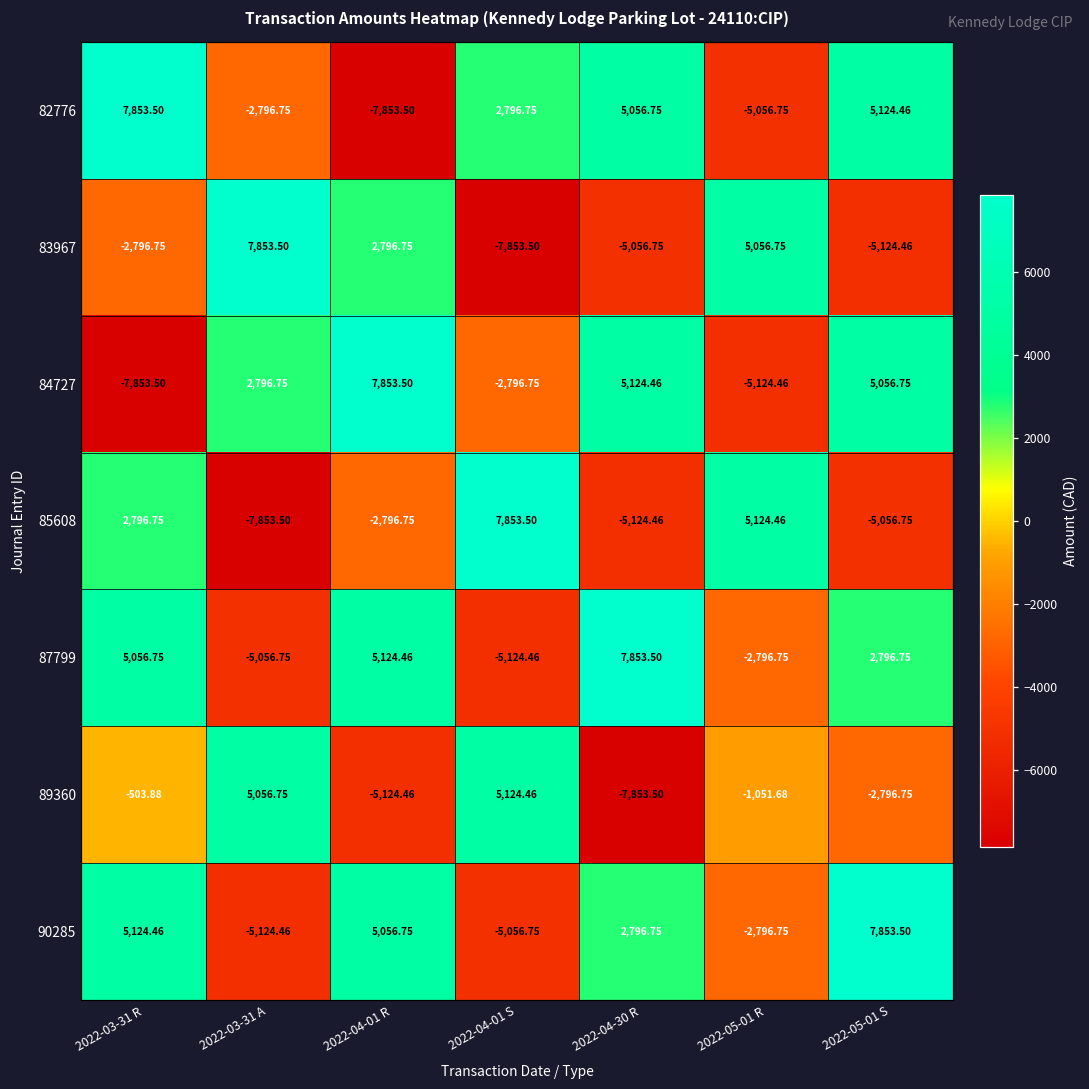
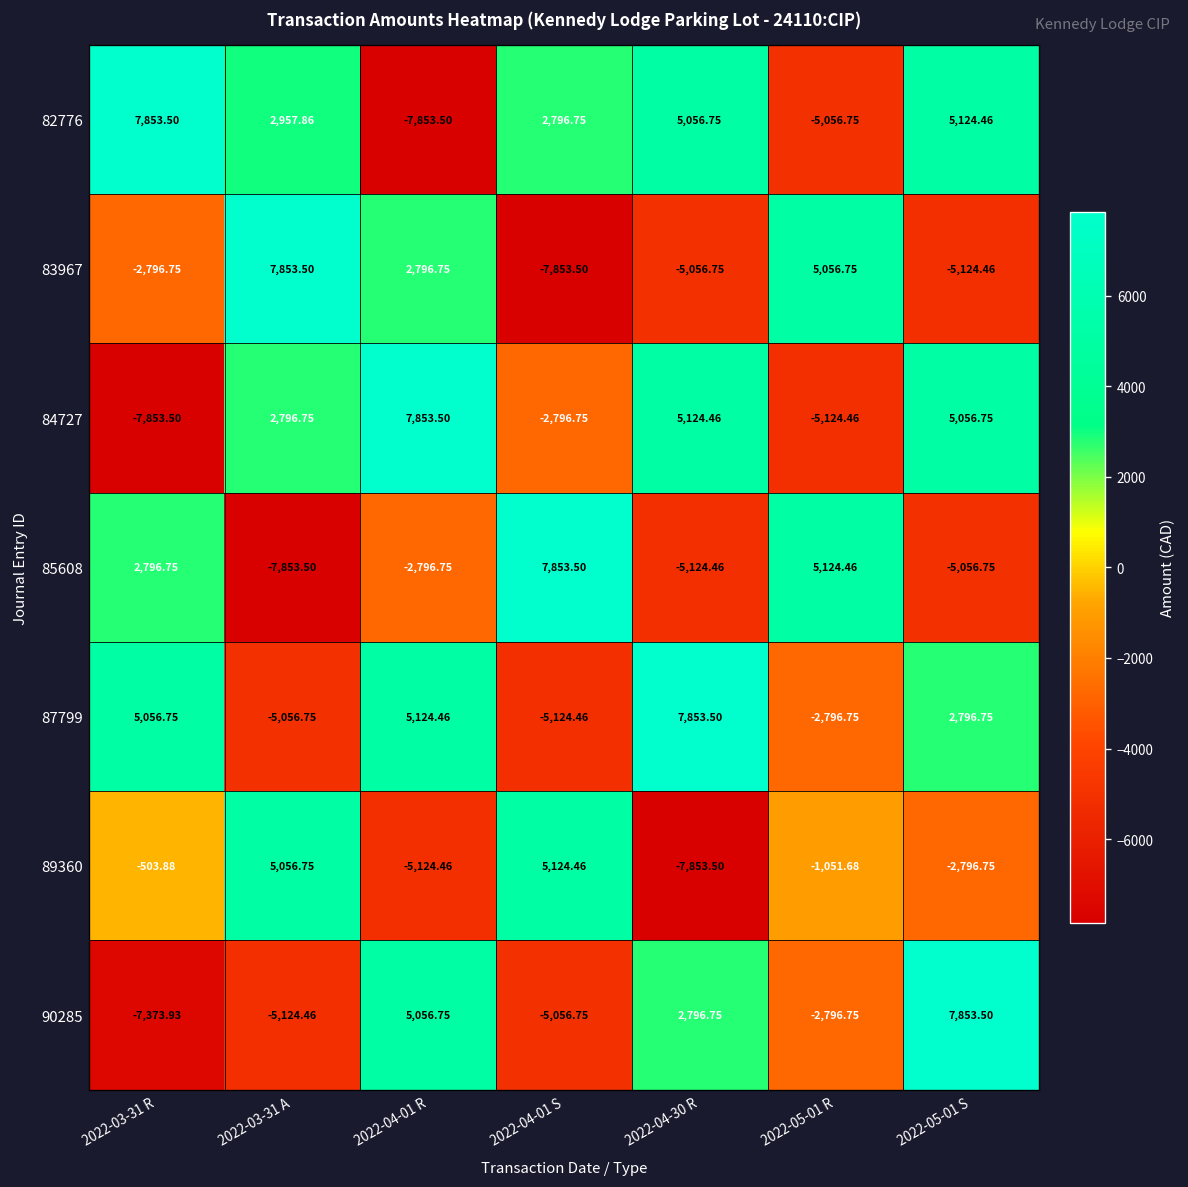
  {
    "82776": {
      "2022-03-31 R": "7,853.50",
-     "2022-03-31 A": "-2,796.75",
+     "2022-03-31 A": "2,957.86",
      "2022-04-01 R": "-7,853.50",
      "2022-04-01 S": "2,796.75",
      "2022-04-30 R": "5,056.75",
      "2022-05-01 R": "-5,056.75",
      "2022-05-01 S": "5,124.46"
    },
    "83967": {
      "2022-03-31 R": "-2,796.75",
      "2022-03-31 A": "7,853.50",
      "2022-04-01 R": "2,796.75",
      "2022-04-01 S": "-7,853.50",
      "2022-04-30 R": "-5,056.75",
      "2022-05-01 R": "5,056.75",
      "2022-05-01 S": "-5,124.46"
    },
    "84727": {
      "2022-03-31 R": "-7,853.50",
      "2022-03-31 A": "2,796.75",
      "2022-04-01 R": "7,853.50",
      "2022-04-01 S": "-2,796.75",
      "2022-04-30 R": "5,124.46",
      "2022-05-01 R": "-5,124.46",
      "2022-05-01 S": "5,056.75"
    },
    "85608": {
      "2022-03-31 R": "2,796.75",
      "2022-03-31 A": "-7,853.50",
      "2022-04-01 R": "-2,796.75",
      "2022-04-01 S": "7,853.50",
      "2022-04-30 R": "-5,124.46",
      "2022-05-01 R": "5,124.46",
      "2022-05-01 S": "-5,056.75"
    },
    "87799": {
      "2022-03-31 R": "5,056.75",
      "2022-03-31 A": "-5,056.75",
      "2022-04-01 R": "5,124.46",
      "2022-04-01 S": "-5,124.46",
      "2022-04-30 R": "7,853.50",
      "2022-05-01 R": "-2,796.75",
      "2022-05-01 S": "2,796.75"
    },
    "89360": {
      "2022-03-31 R": "-503.88",
      "2022-03-31 A": "5,056.75",
      "2022-04-01 R": "-5,124.46",
      "2022-04-01 S": "5,124.46",
      "2022-04-30 R": "-7,853.50",
      "2022-05-01 R": "-1,051.68",
      "2022-05-01 S": "-2,796.75"
    },
    "90285": {
-     "2022-03-31 R": "5,124.46",
+     "2022-03-31 R": "-7,373.93",
      "2022-03-31 A": "-5,124.46",
      "2022-04-01 R": "5,056.75",
      "2022-04-01 S": "-5,056.75",
      "2022-04-30 R": "2,796.75",
      "2022-05-01 R": "-2,796.75",
      "2022-05-01 S": "7,853.50"
    }
  }
